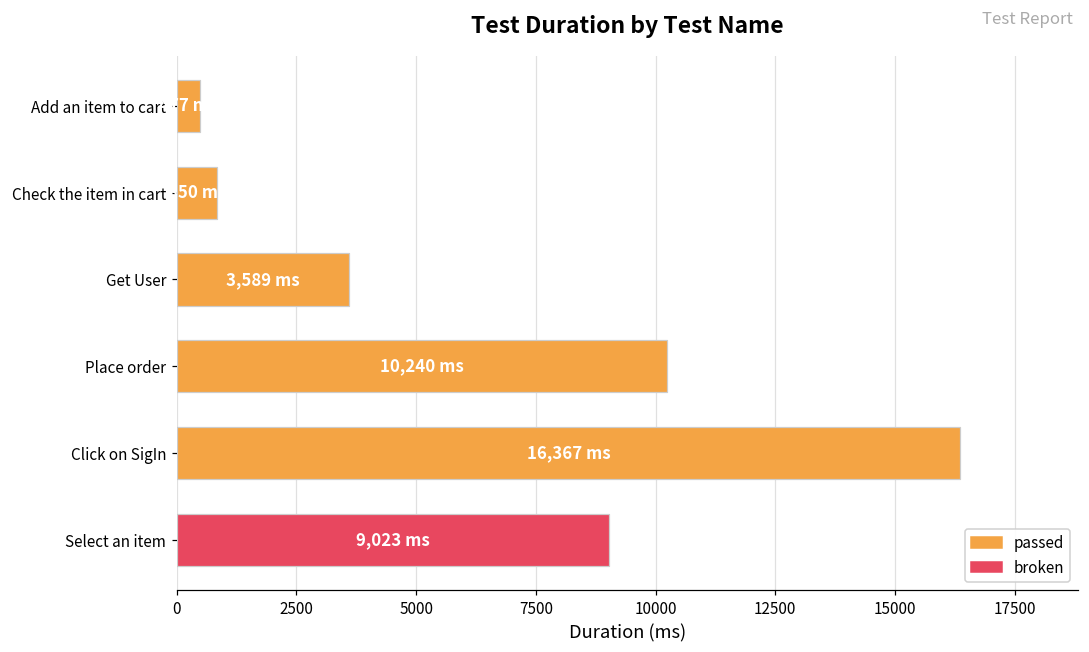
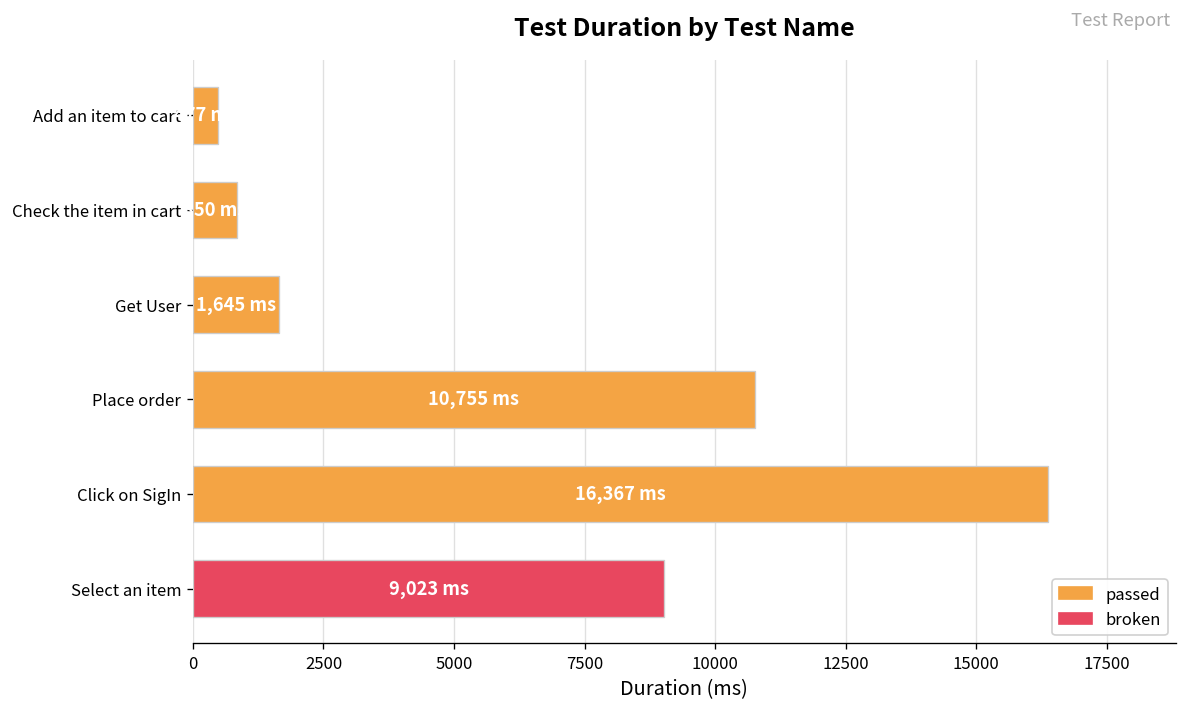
  {
    "Check the item in cart": "850",
-   "Get User": "3,589",
-   "Place order": "10,240",
+   "Get User": "1,645",
+   "Place order": "10,755",
    "Click on SigIn": "16,367",
    "Select an item": "9,023"
  }
